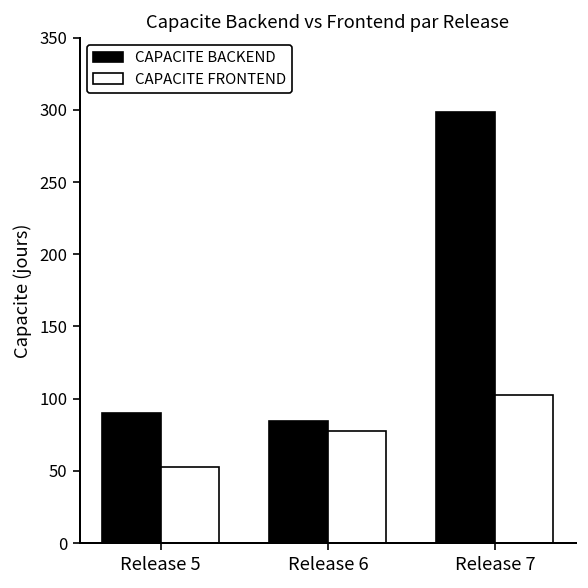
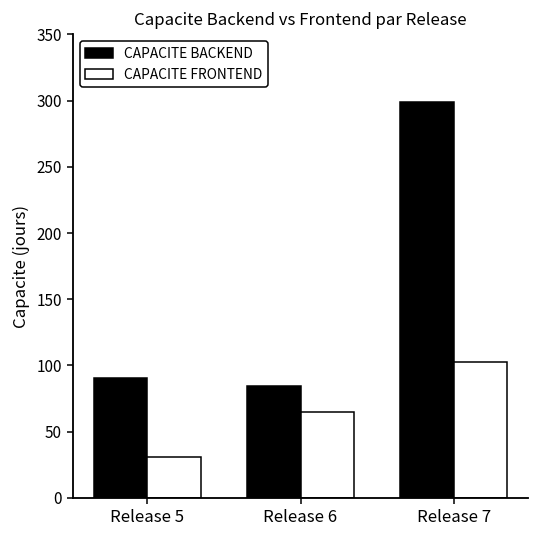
  {
    "CAPACITE BACKEND": {
      "Release 5": 90,
      "Release 6": 85,
      "Release 7": 299
    },
    "CAPACITE FRONTEND": {
-     "Release 5": 53,
-     "Release 6": 78,
+     "Release 5": 31,
+     "Release 6": 65,
      "Release 7": 103
    }
  }
